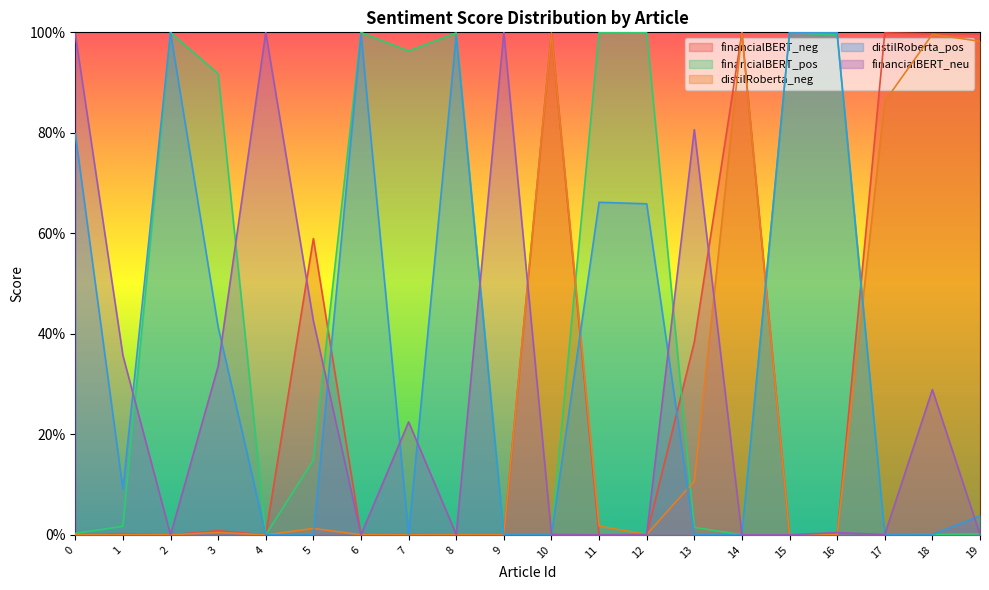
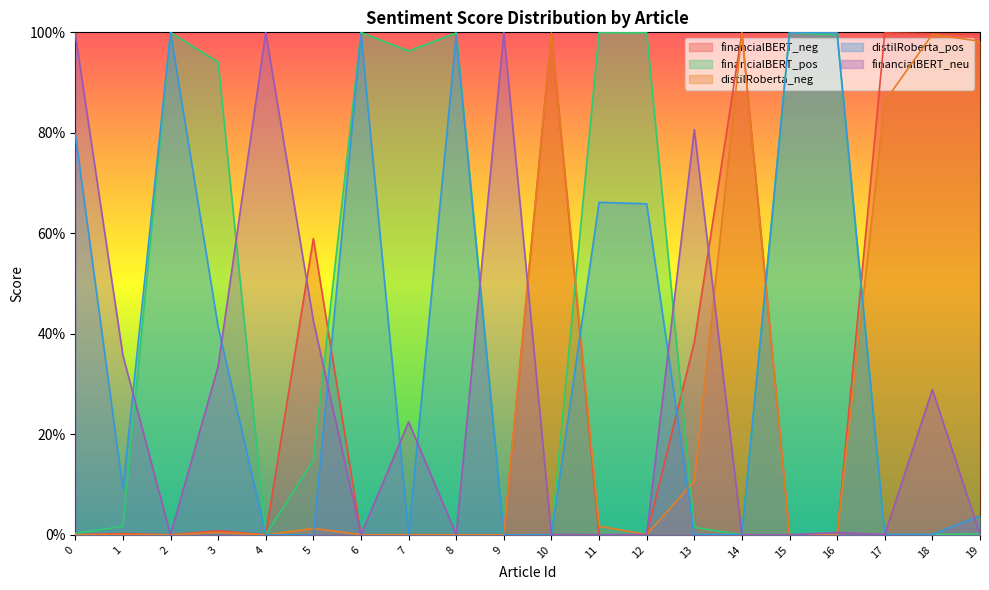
  {
    "financialBERT_pos": {
      "1": "2%",
-     "3": "92%",
+     "3": "94%",
      "5": "15%",
      "7": "96%",
      "11": "100%",
      "12": "100%",
      "13": "2%"
    },
    "distilRoberta_pos": {
      "0": "80%",
      "1": "9%",
      "3": "41%",
      "5": "0%",
      "11": "66%",
      "12": "66%",
      "13": "0%",
      "19": "4%"
    },
    "financialBERT_neu": {
      "0": "100%",
      "1": "36%",
      "3": "34%",
      "4": "100%",
      "5": "43%",
      "7": "22%",
      "9": "100%",
      "13": "81%",
      "18": "29%"
    }
  }
